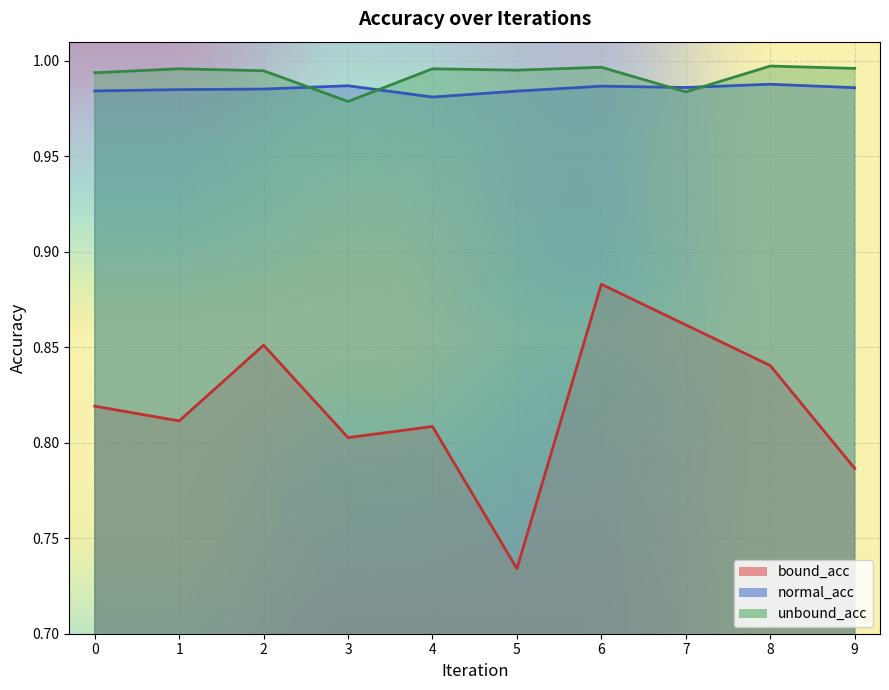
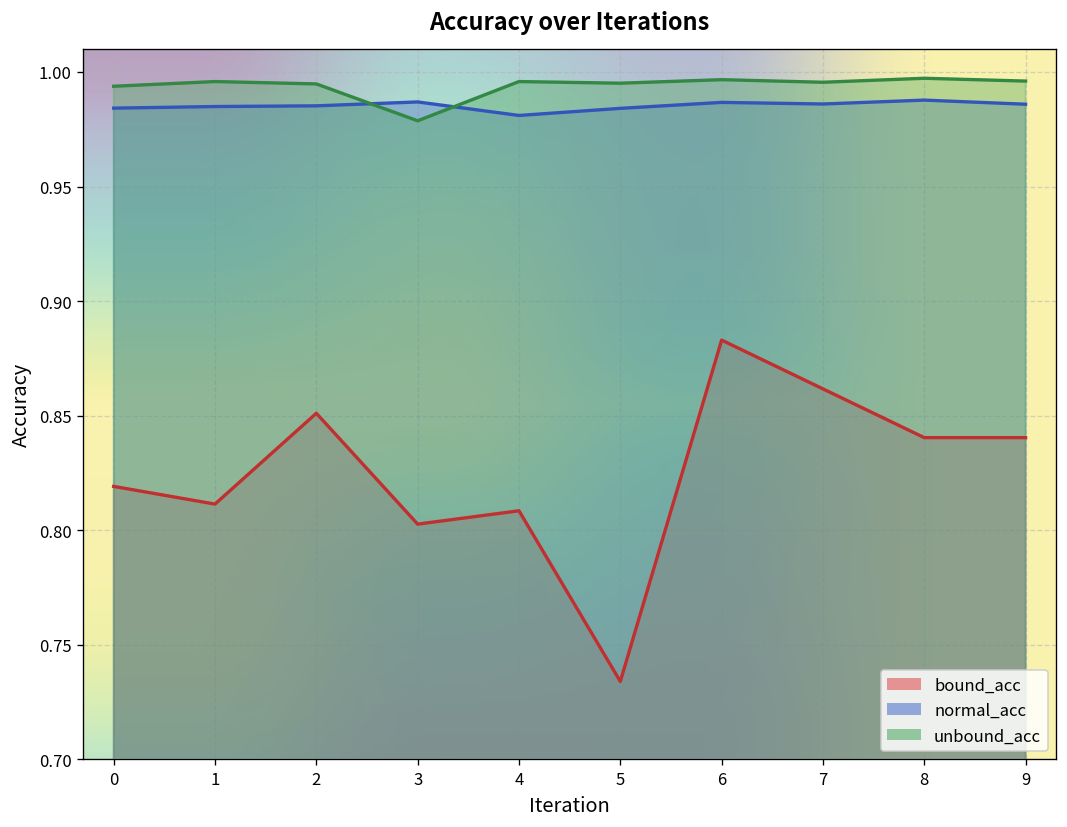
  {
    "bound_acc": {
      "0": 0.819,
      "1": 0.811,
      "2": 0.851,
      "3": 0.803,
      "4": 0.809,
      "5": 0.734,
      "6": 0.883,
      "7": 0.862,
      "8": 0.840,
-     "9": 0.787
+     "9": 0.840
    },
    "normal_acc": {
      "0": 0.984,
      "1": 0.985,
      "2": 0.985,
      "3": 0.987,
      "4": 0.981,
      "5": 0.984,
      "6": 0.987,
      "7": 0.986,
      "8": 0.988,
      "9": 0.986
    },
    "unbound_acc": {
      "0": 0.994,
      "1": 0.996,
      "2": 0.995,
      "3": 0.979,
      "4": 0.996,
      "5": 0.995,
      "6": 0.997,
-     "7": 0.984,
+     "7": 0.995,
      "8": 0.997,
      "9": 0.996
    }
  }
